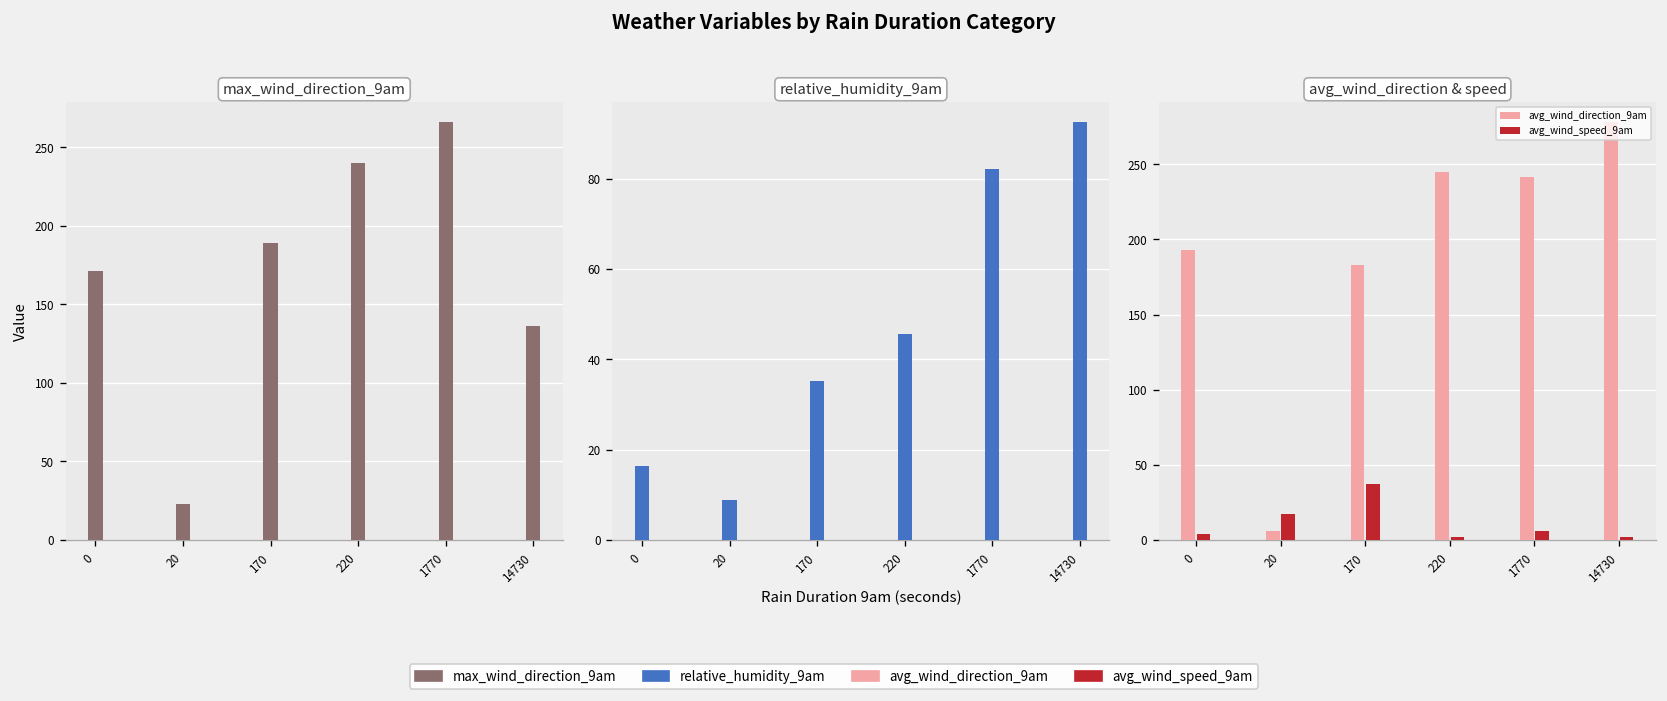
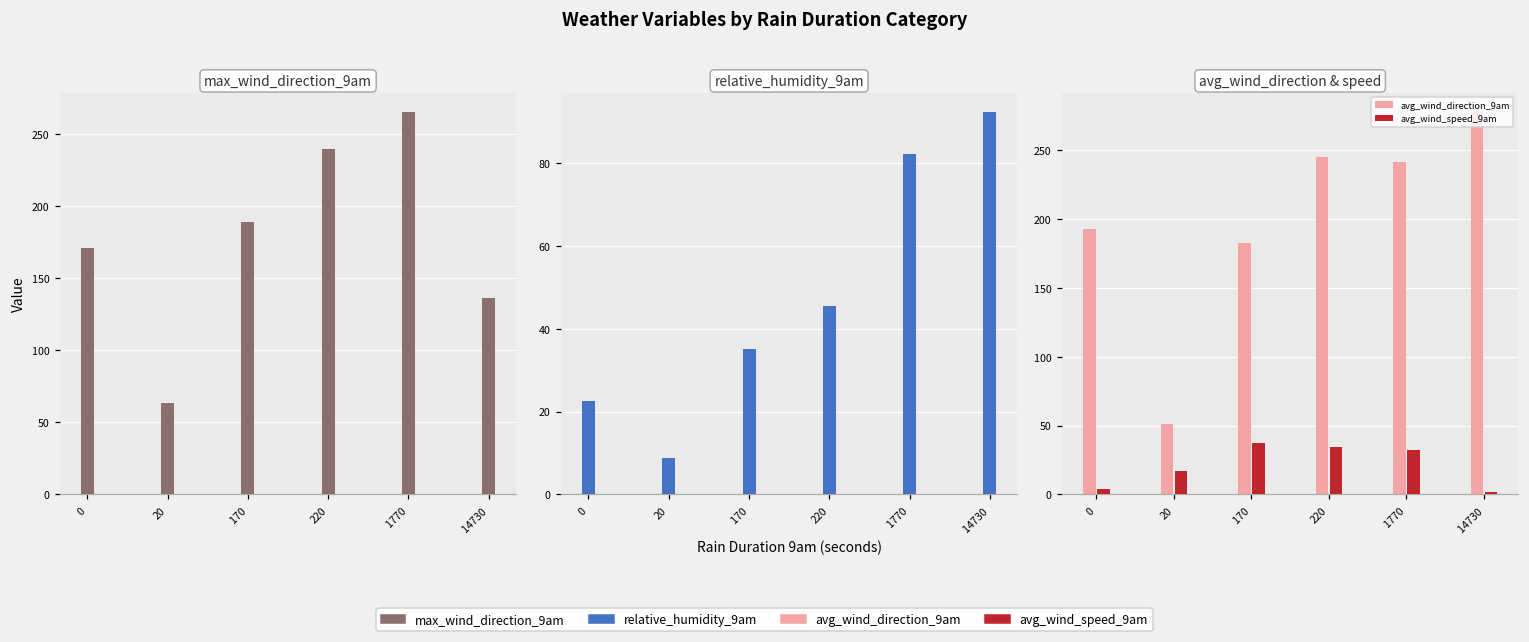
  {
    "max_wind_direction_9am": {
      "0": 171,
-     "20": 23,
+     "20": 64,
      "170": 189,
      "220": 240,
      "1770": 266,
      "14730": 137
    },
    "relative_humidity_9am": {
-     "0": 16,
+     "0": 22,
      "20": 9,
      "170": 35,
      "220": 46,
      "1770": 82,
      "14730": 92
    },
    "avg_wind_direction & speed": {
      "avg_wind_direction_9am": {
        "0": 193,
-       "20": 6,
+       "20": 51,
        "170": 183,
        "220": 245,
        "1770": 242
      },
      "avg_wind_speed_9am": {
        "0": 4,
        "20": 17,
        "170": 37,
-       "220": 2,
-       "1770": 6
+       "220": 34,
+       "1770": 32
      }
    }
  }
